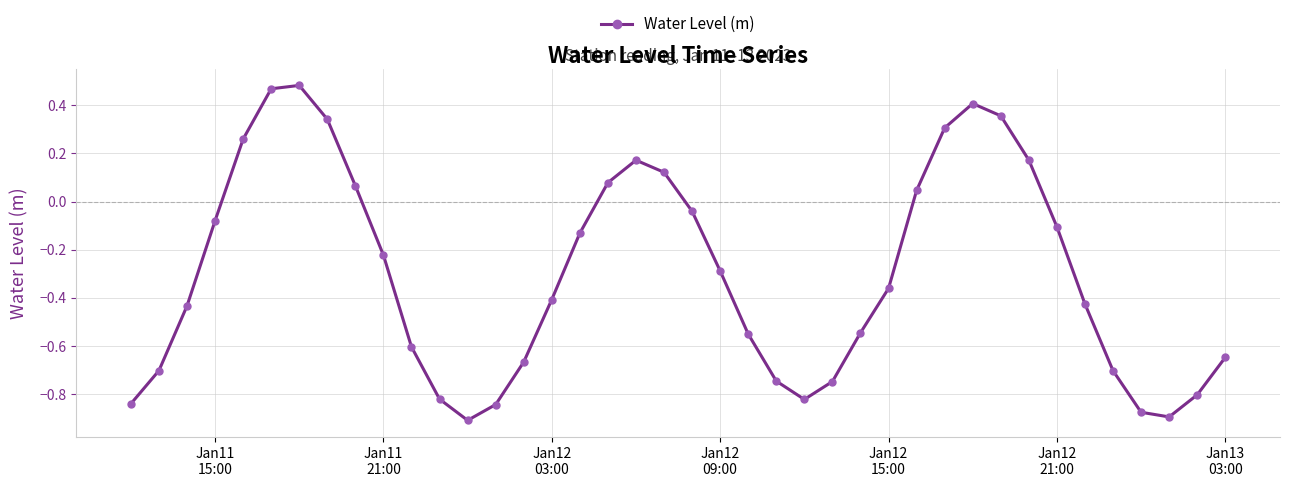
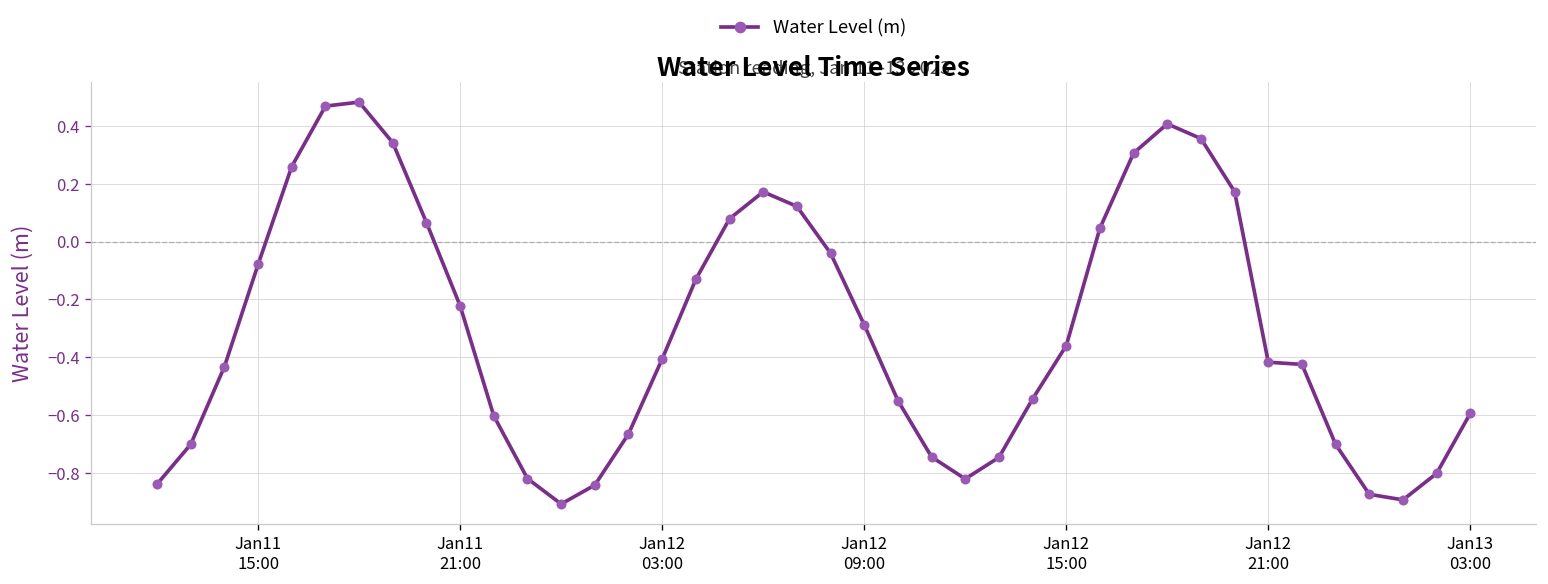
  {
    "Jan11 15:00": -0.08,
    "Jan11 21:00": -0.22,
    "Jan12 03:00": -0.41,
    "Jan12 09:00": -0.29,
    "Jan12 15:00": -0.36,
-   "Jan12 21:00": -0.10,
-   "Jan13 03:00": -0.65
+   "Jan12 21:00": -0.42,
+   "Jan13 03:00": -0.59
  }
